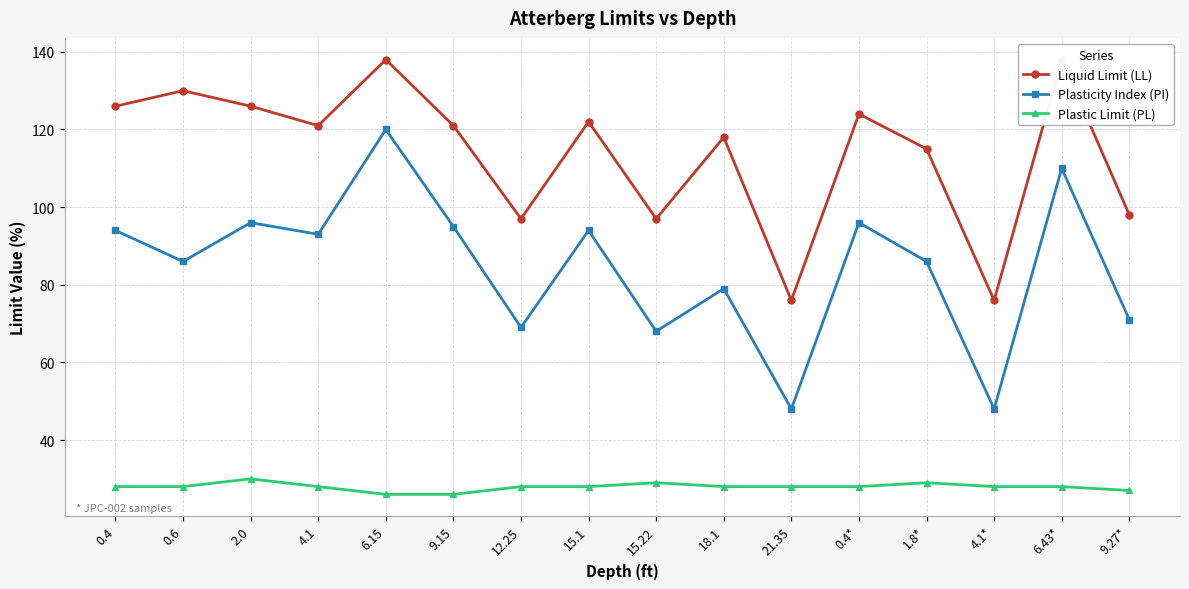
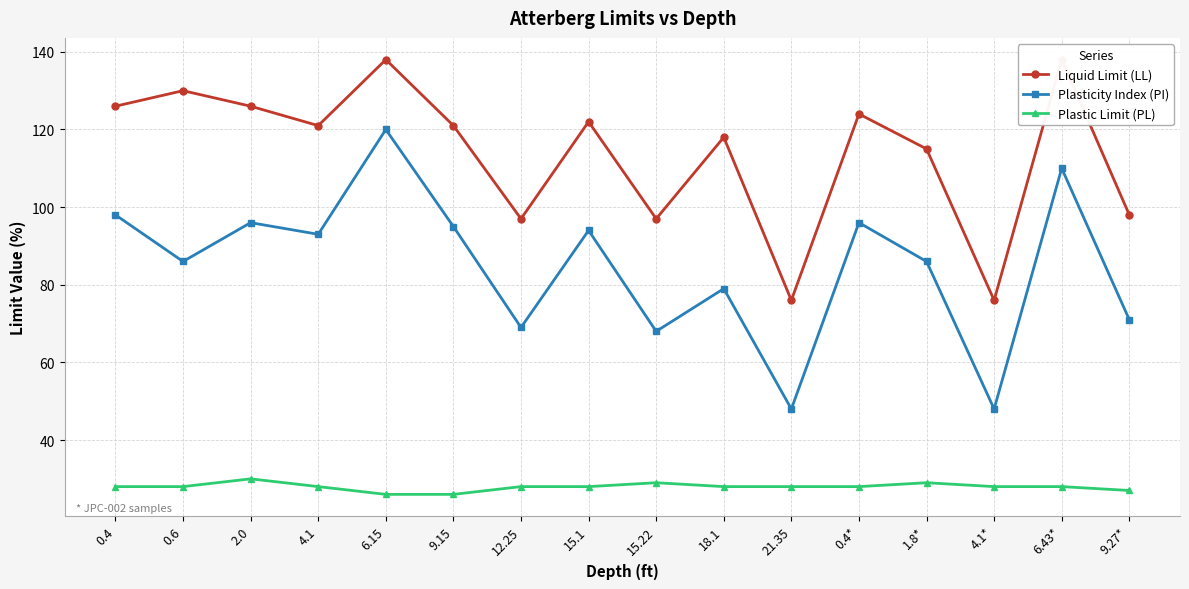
  {
    "Liquid Limit (LL)": {
      "0.4": 126,
      "0.6": 130,
      "2.0": 126,
      "4.1": 121,
      "6.15": 138,
      "9.15": 121,
      "12.25": 97,
      "15.1": 122,
      "15.22": 97,
      "18.1": 118,
      "21.35": 76,
      "0.4*": 124,
      "1.8*": 115,
      "4.1*": 76,
      "9.27*": 98
    },
    "Plasticity Index (PI)": {
-     "0.4": 94,
+     "0.4": 98,
      "0.6": 86,
      "2.0": 96,
      "4.1": 93,
      "6.15": 120,
      "9.15": 95,
      "12.25": 69,
      "15.1": 94,
      "15.22": 68,
      "18.1": 79,
      "21.35": 48,
      "0.4*": 96,
      "1.8*": 86,
      "4.1*": 48,
      "6.43*": 110,
      "9.27*": 71
    },
    "Plastic Limit (PL)": {
      "0.4": 28,
      "0.6": 28,
      "2.0": 30,
      "4.1": 28,
      "6.15": 26,
      "9.15": 26,
      "12.25": 28,
      "15.1": 28,
      "15.22": 29,
      "18.1": 28,
      "21.35": 28,
      "0.4*": 28,
      "1.8*": 29,
      "4.1*": 28,
      "6.43*": 28,
      "9.27*": 27
    }
  }
